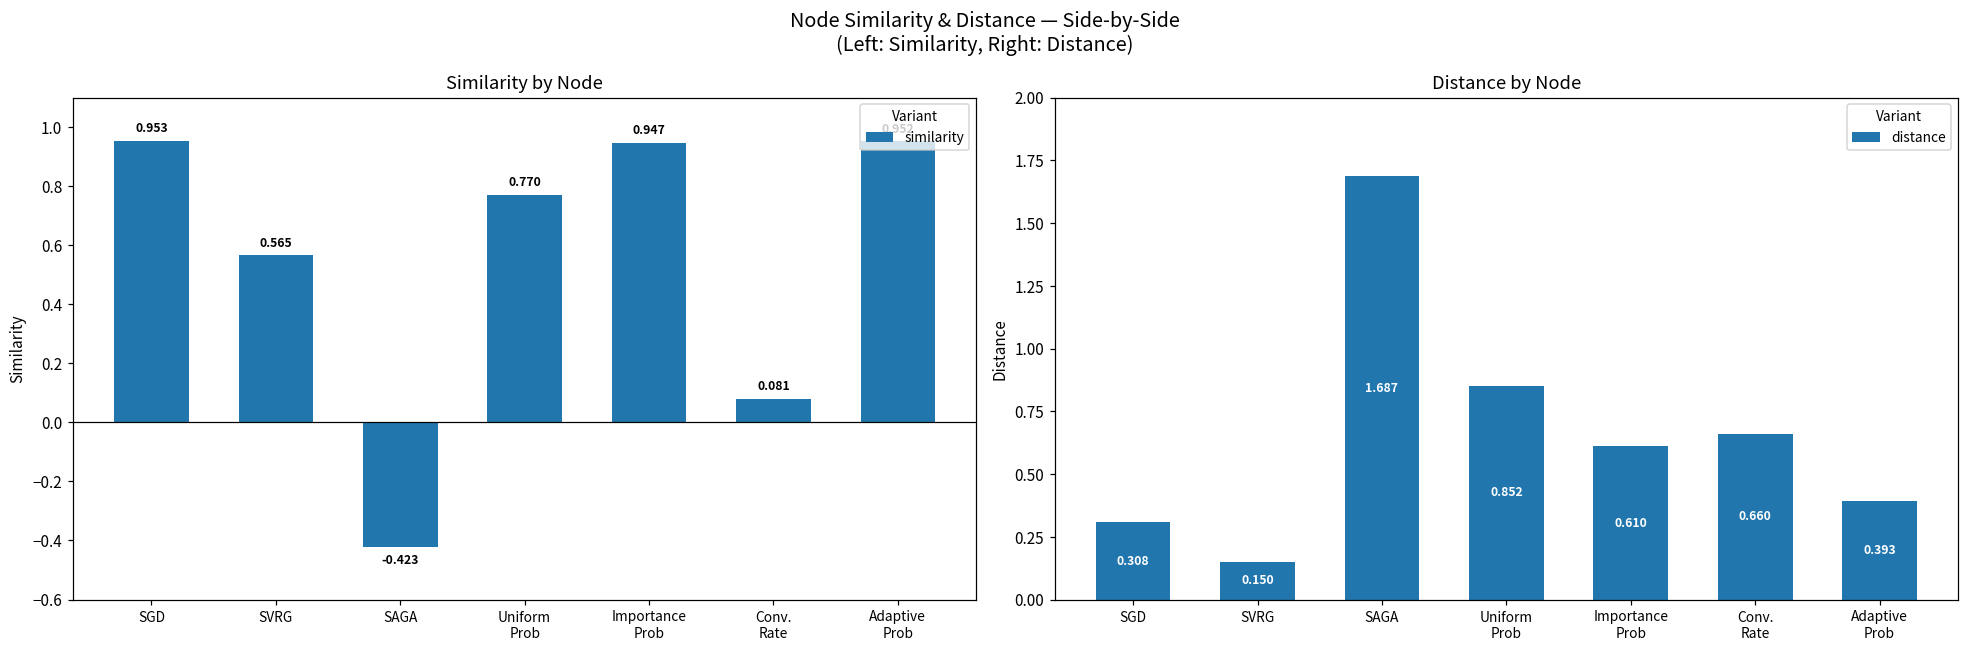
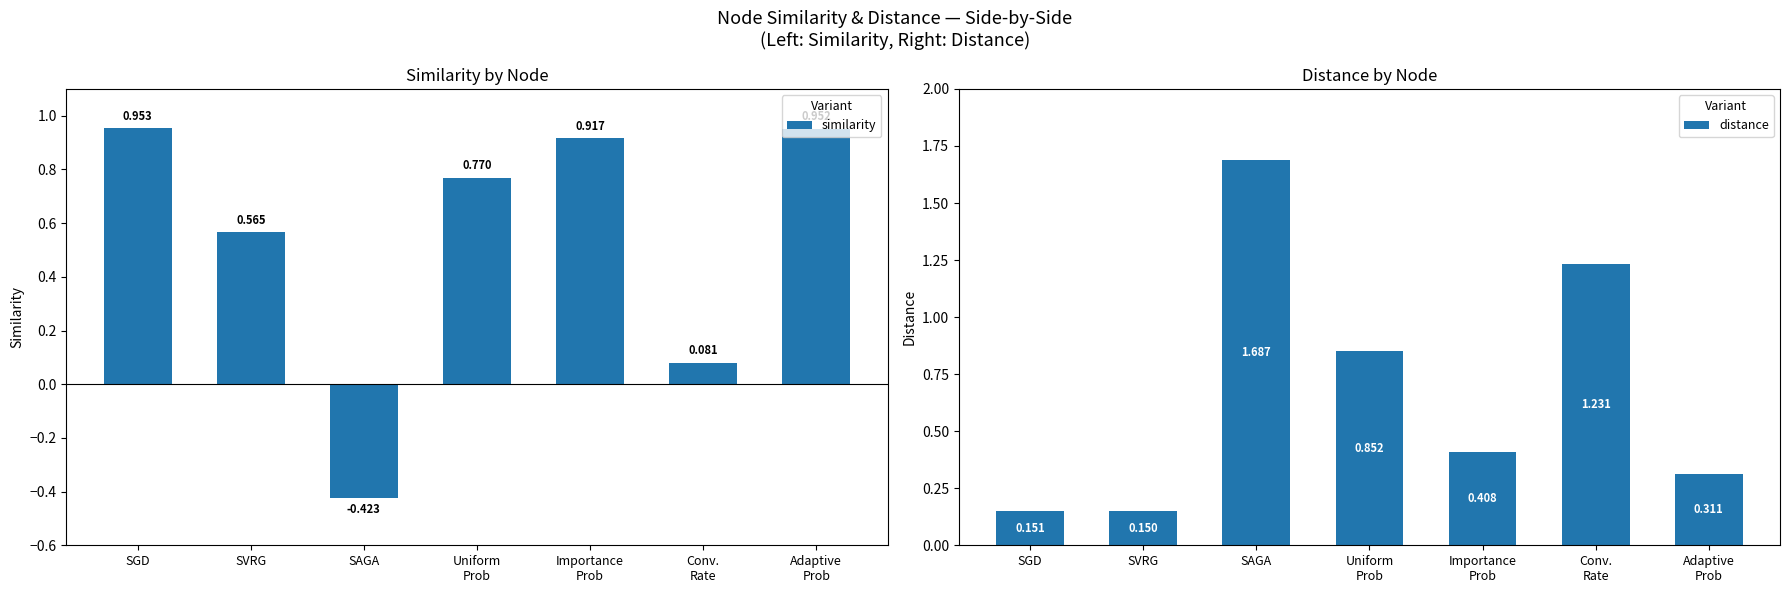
  {
    "Similarity by Node": {
      "SGD": 0.953,
      "SVRG": 0.565,
      "SAGA": -0.423,
      "Uniform Prob": 0.770,
-     "Importance Prob": 0.947,
+     "Importance Prob": 0.917,
      "Conv. Rate": 0.081
    },
    "Distance by Node": {
-     "SGD": 0.308,
+     "SGD": 0.151,
      "SVRG": 0.150,
      "SAGA": 1.687,
      "Uniform Prob": 0.852,
-     "Importance Prob": 0.610,
-     "Conv. Rate": 0.660,
-     "Adaptive Prob": 0.393
+     "Importance Prob": 0.408,
+     "Conv. Rate": 1.231,
+     "Adaptive Prob": 0.311
    }
  }
